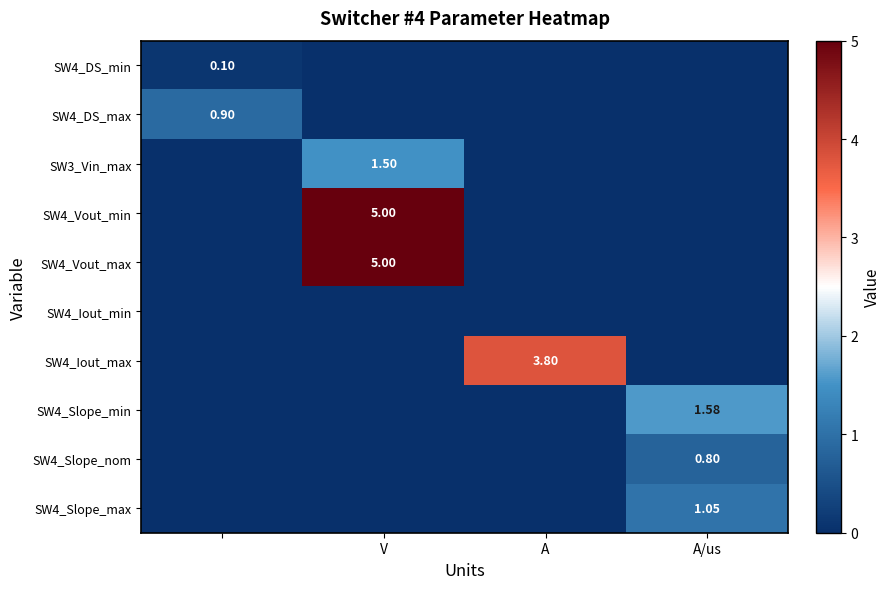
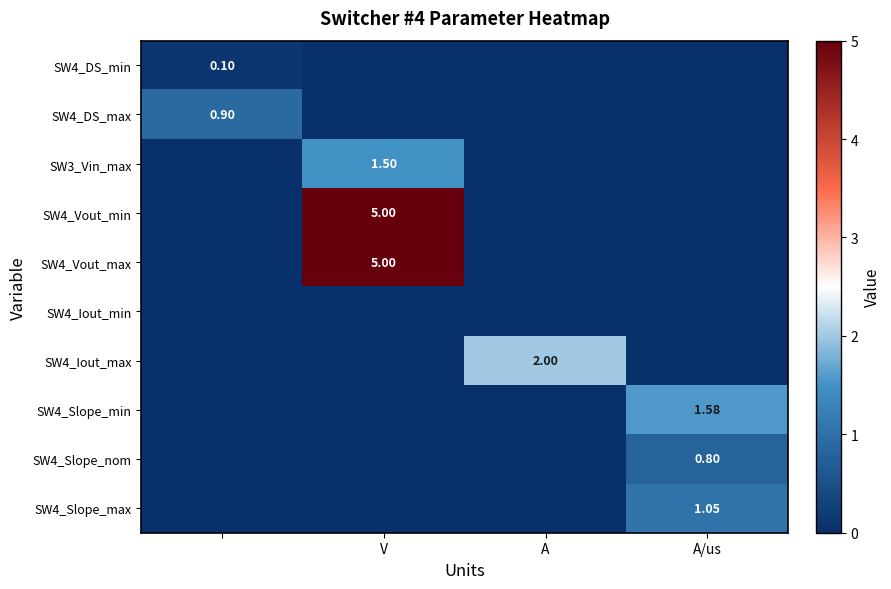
  {
    "SW3_Vin_max": {
      "V": 1.50
    },
    "SW4_Vout_min": {
      "V": 5.00
    },
    "SW4_Vout_max": {
      "V": 5.00
    },
    "SW4_Iout_max": {
-     "A": 3.80
+     "A": 2.00
    },
    "SW4_Slope_min": {
      "A/us": 1.58
    },
    "SW4_Slope_nom": {
      "A/us": 0.80
    },
    "SW4_Slope_max": {
      "A/us": 1.05
    }
  }
